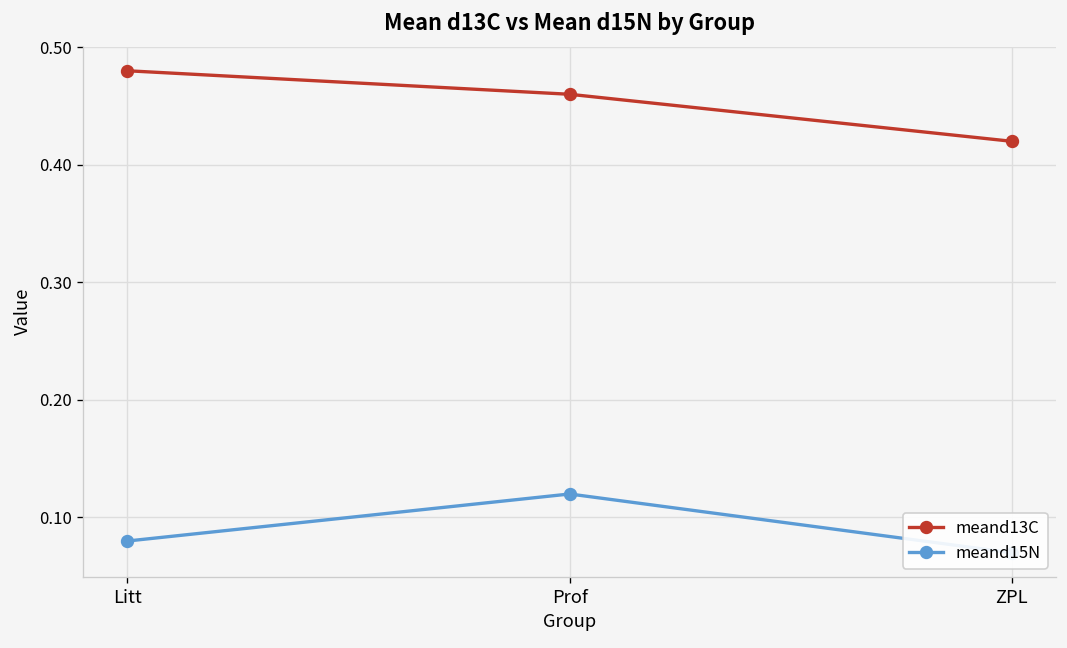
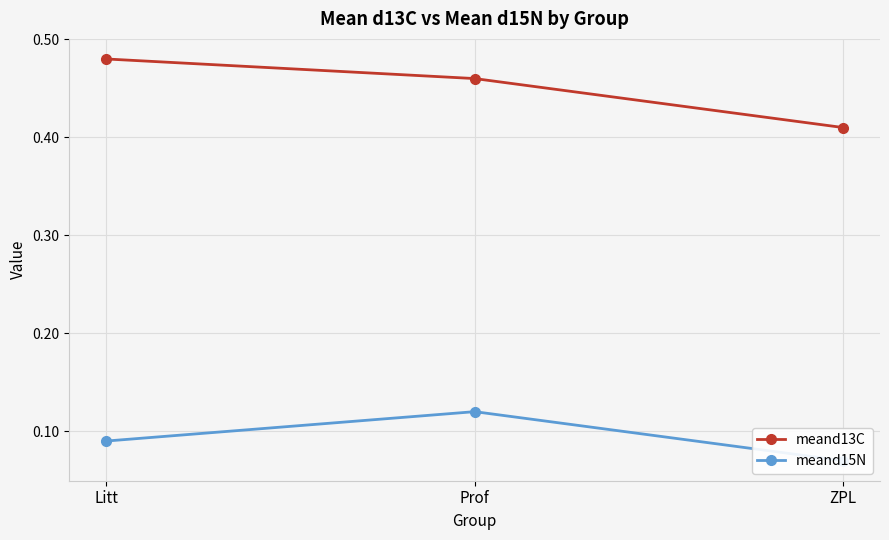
  {
    "meand13C": {
      "Litt": 0.48,
      "Prof": 0.46,
-     "ZPL": 0.42
+     "ZPL": 0.41
    },
    "meand15N": {
-     "Litt": 0.08,
+     "Litt": 0.09,
      "Prof": 0.12
    }
  }
